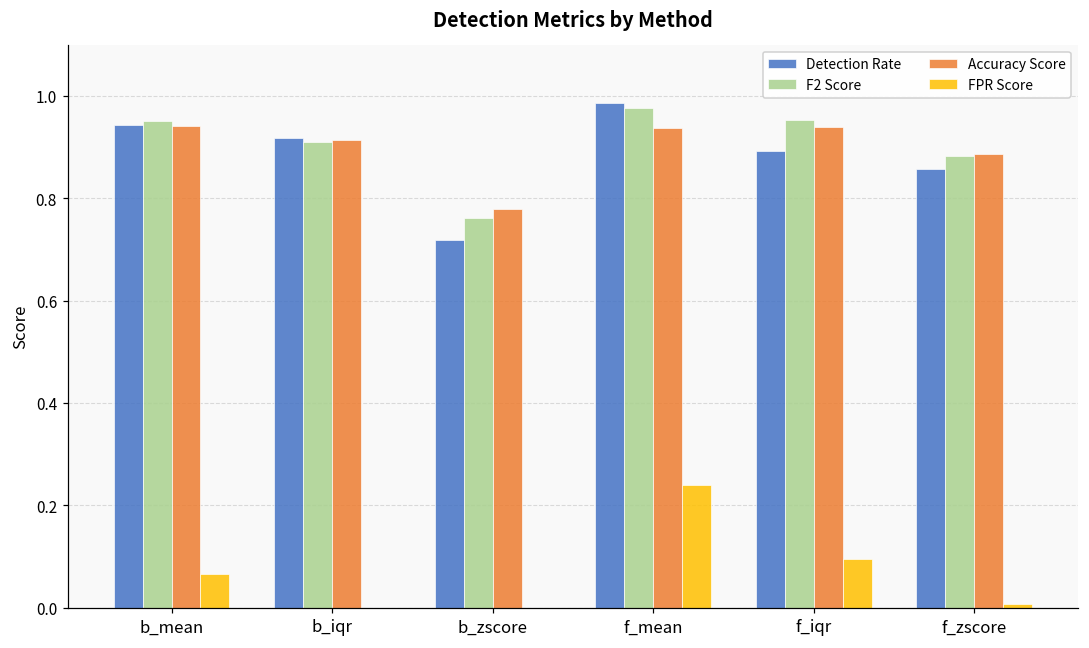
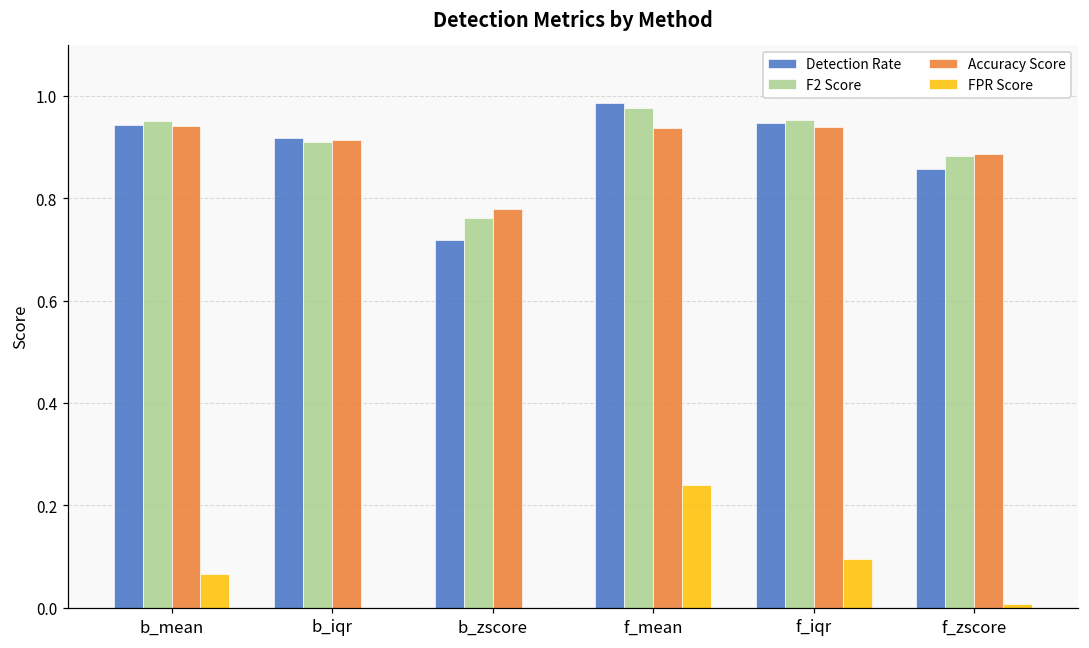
  {
    "Detection Rate": {
      "b_mean": 0.94,
      "b_iqr": 0.92,
      "b_zscore": 0.72,
      "f_mean": 0.99,
-     "f_iqr": 0.89,
+     "f_iqr": 0.95,
      "f_zscore": 0.86
    },
    "F2 Score": {
      "b_mean": 0.95,
      "b_iqr": 0.91,
      "b_zscore": 0.76,
      "f_mean": 0.98,
      "f_iqr": 0.95,
      "f_zscore": 0.88
    },
    "Accuracy Score": {
      "b_mean": 0.94,
      "b_iqr": 0.91,
      "b_zscore": 0.78,
      "f_mean": 0.94,
      "f_iqr": 0.94,
      "f_zscore": 0.89
    },
    "FPR Score": {
      "b_mean": 0.07,
      "b_iqr": 0.00,
      "b_zscore": 0.00,
      "f_mean": 0.24,
      "f_iqr": 0.09,
      "f_zscore": 0.01
    }
  }
